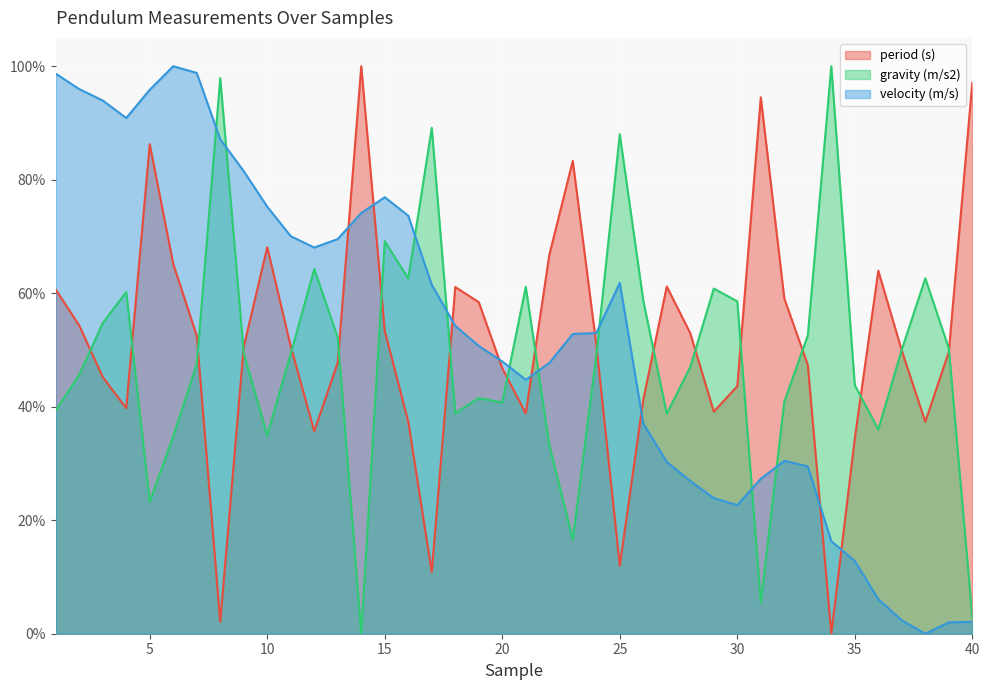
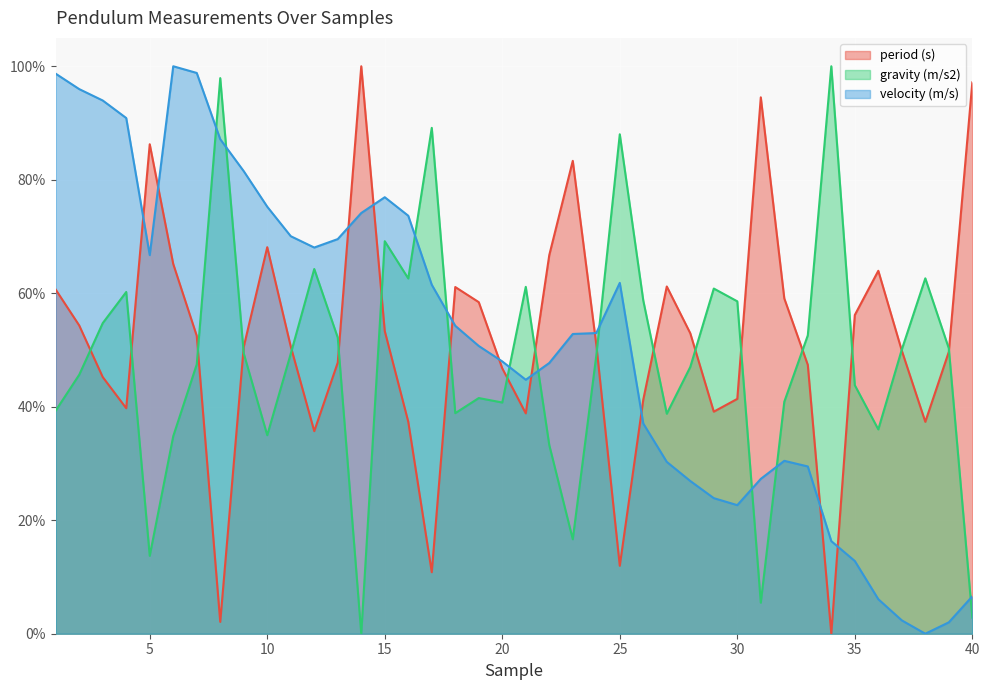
  {
    "period (s)": {
      "5": "86%",
      "10": "68%",
      "15": "53%",
      "20": "47%",
      "25": "12%",
-     "30": "44%",
-     "35": "34%",
+     "30": "41%",
+     "35": "56%",
      "40": "97%"
    },
    "gravity (m/s2)": {
-     "5": "23%",
+     "5": "14%",
      "10": "35%",
      "15": "69%",
      "20": "41%",
      "25": "88%",
      "30": "59%",
      "35": "44%",
      "40": "3%"
    },
    "velocity (m/s)": {
-     "5": "96%",
+     "5": "67%",
      "10": "75%",
      "15": "77%",
      "20": "48%",
      "25": "62%",
      "30": "23%",
      "35": "13%",
-     "40": "2%"
+     "40": "7%"
    }
  }
